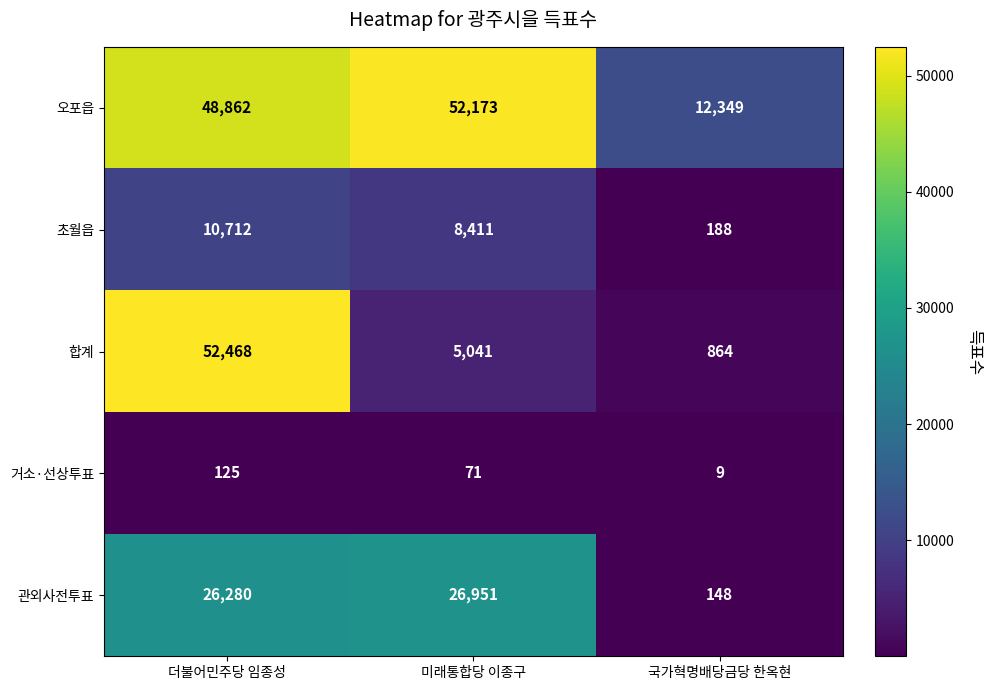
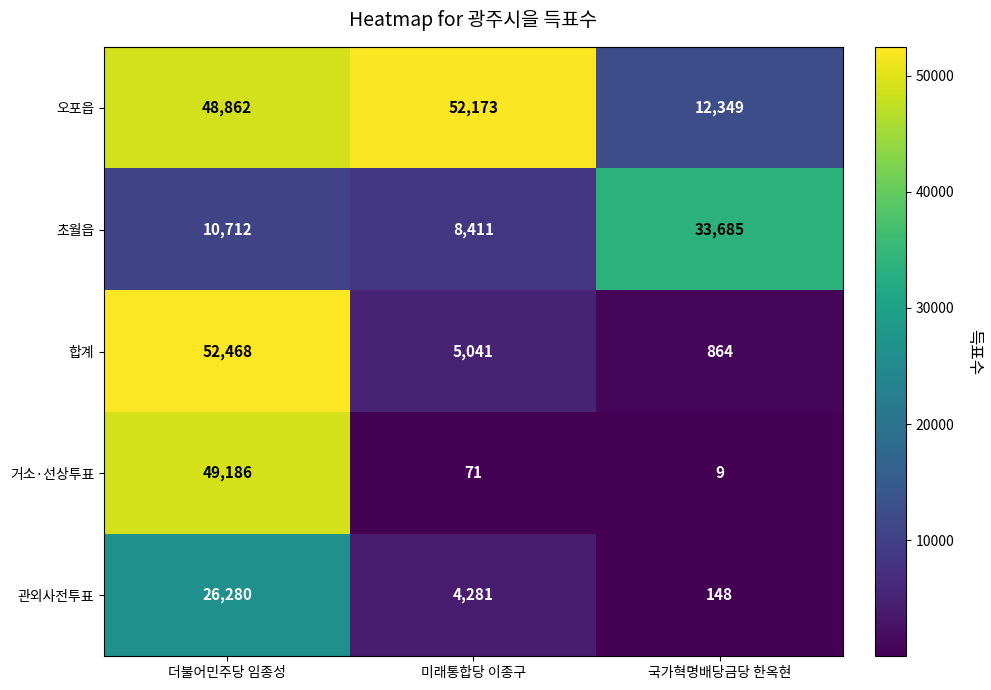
  {
    "오포읍": {
      "더불어민주당 임종성": "48,862",
      "미래통합당 이종구": "52,173",
      "국가혁명배당금당 한옥현": "12,349"
    },
    "초월읍": {
      "더불어민주당 임종성": "10,712",
      "미래통합당 이종구": "8,411",
-     "국가혁명배당금당 한옥현": "188"
+     "국가혁명배당금당 한옥현": "33,685"
    },
    "합계": {
      "더불어민주당 임종성": "52,468",
      "미래통합당 이종구": "5,041",
      "국가혁명배당금당 한옥현": "864"
    },
    "거소·선상투표": {
-     "더불어민주당 임종성": "125",
+     "더불어민주당 임종성": "49,186",
      "미래통합당 이종구": "71",
      "국가혁명배당금당 한옥현": "9"
    },
    "관외사전투표": {
      "더불어민주당 임종성": "26,280",
-     "미래통합당 이종구": "26,951",
+     "미래통합당 이종구": "4,281",
      "국가혁명배당금당 한옥현": "148"
    }
  }
